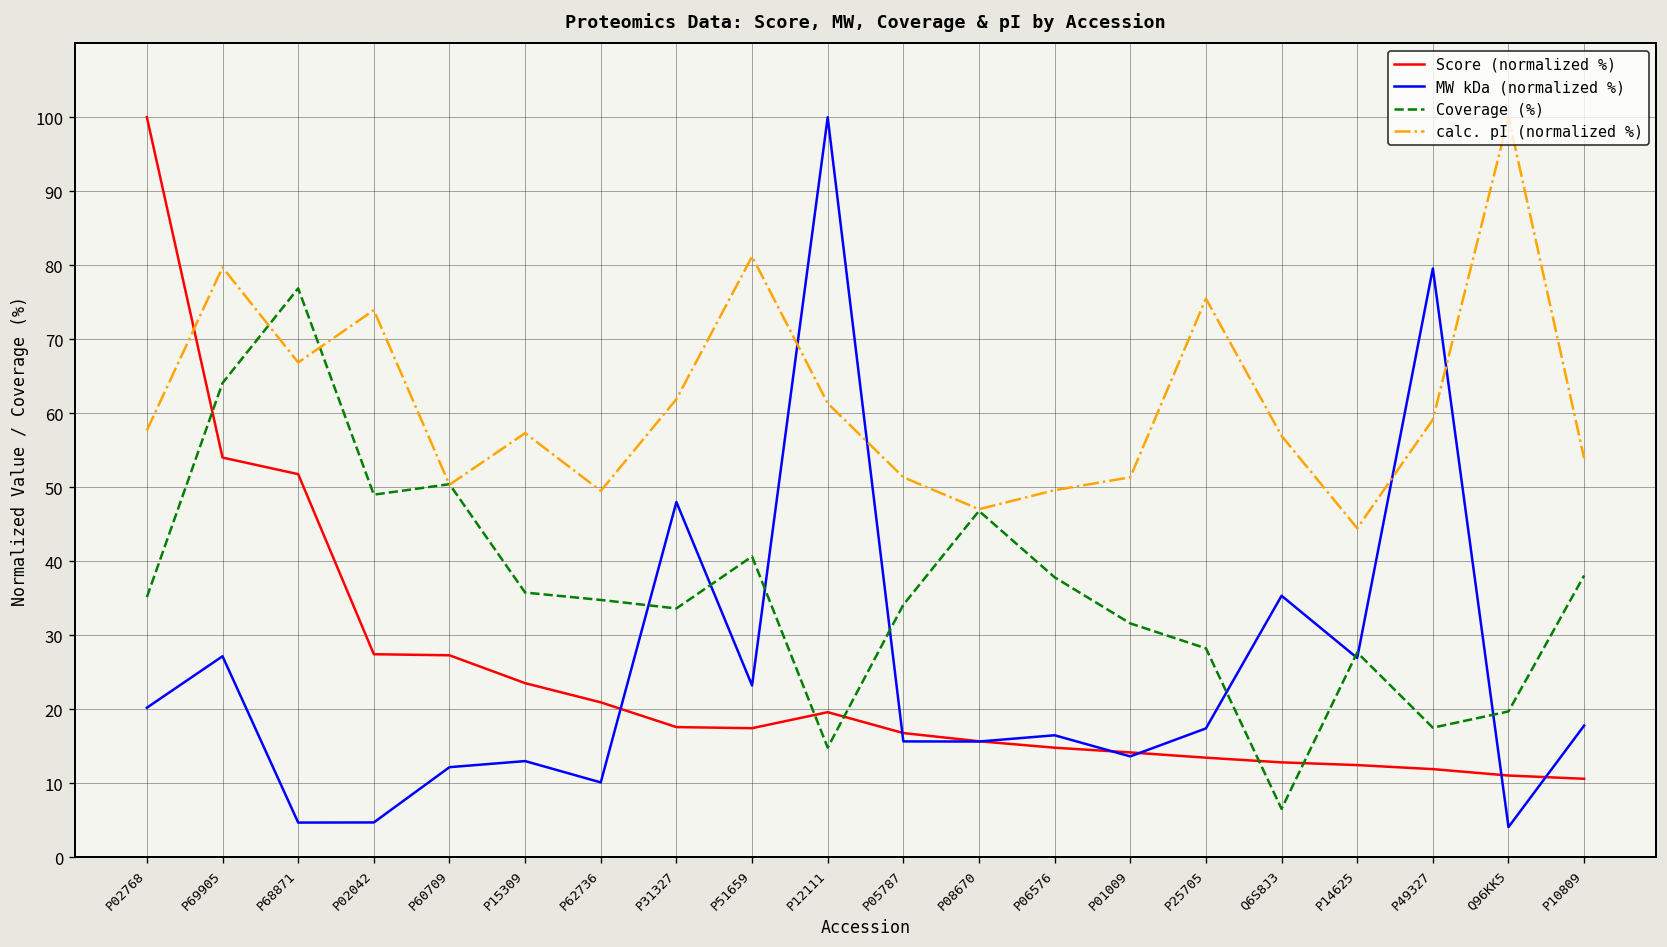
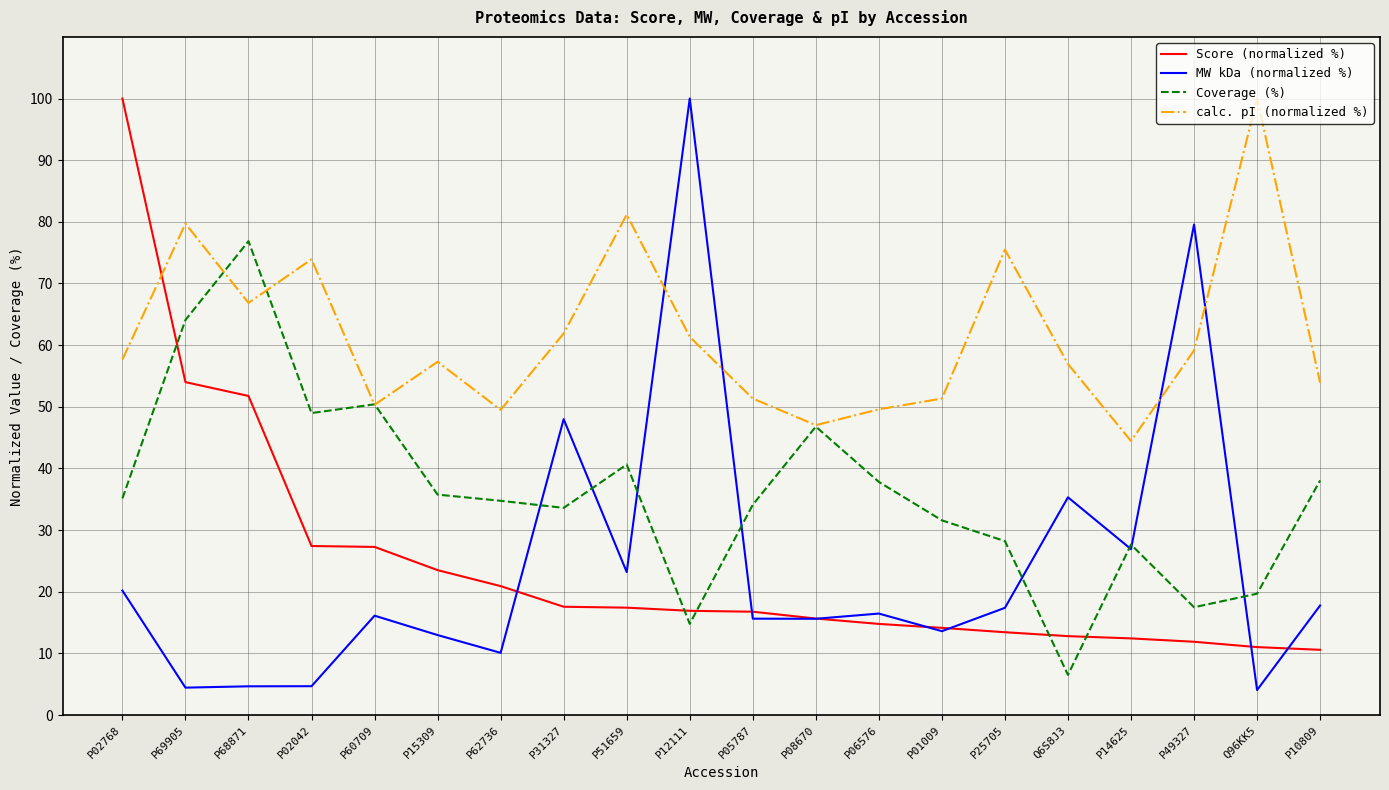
  {
    "Score (normalized %)": {
      "P02768": 100,
      "P69905": 54,
      "P68871": 52,
      "P02042": 27,
      "P60709": 27,
      "P15309": 24,
      "P62736": 21,
      "P31327": 18,
      "P51659": 17,
-     "P12111": 20,
+     "P12111": 17,
      "P05787": 17,
      "P06576": 15,
      "P01009": 14,
      "P25705": 13,
      "Q6S8J3": 13,
      "P14625": 12,
      "P49327": 12,
      "Q96KK5": 11,
      "P10809": 11
    },
    "MW kDa (normalized %)": {
      "P02768": 20,
-     "P69905": 27,
+     "P69905": 4,
      "P68871": 5,
      "P02042": 5,
-     "P60709": 12,
+     "P60709": 16,
      "P15309": 13,
      "P62736": 10,
      "P31327": 48,
      "P51659": 23,
      "P12111": 100,
      "P05787": 16,
      "P06576": 16,
      "P01009": 14,
      "P25705": 17,
      "Q6S8J3": 35,
      "P14625": 27,
      "P49327": 80,
      "Q96KK5": 4,
      "P10809": 18
    },
    "Coverage (%)": {
      "P02768": 35,
      "P69905": 64,
      "P68871": 77,
      "P02042": 49,
      "P15309": 36,
      "P62736": 35,
      "P31327": 34,
      "P51659": 41,
      "P12111": 15,
      "P05787": 34,
      "P06576": 38,
      "P01009": 32,
      "P25705": 28,
      "Q6S8J3": 7,
      "P14625": 28,
      "P49327": 17,
      "Q96KK5": 20,
      "P10809": 38
    },
    "calc. pI (normalized %)": {
      "P02768": 58,
      "P69905": 80,
      "P68871": 67,
      "P02042": 74,
      "P15309": 57,
      "P62736": 49,
      "P31327": 62,
      "P51659": 81,
      "P12111": 61,
      "P05787": 51,
      "P06576": 50,
      "P01009": 51,
      "P25705": 75,
      "Q6S8J3": 57,
      "P14625": 44,
      "P49327": 59,
      "P10809": 54
    }
  }
